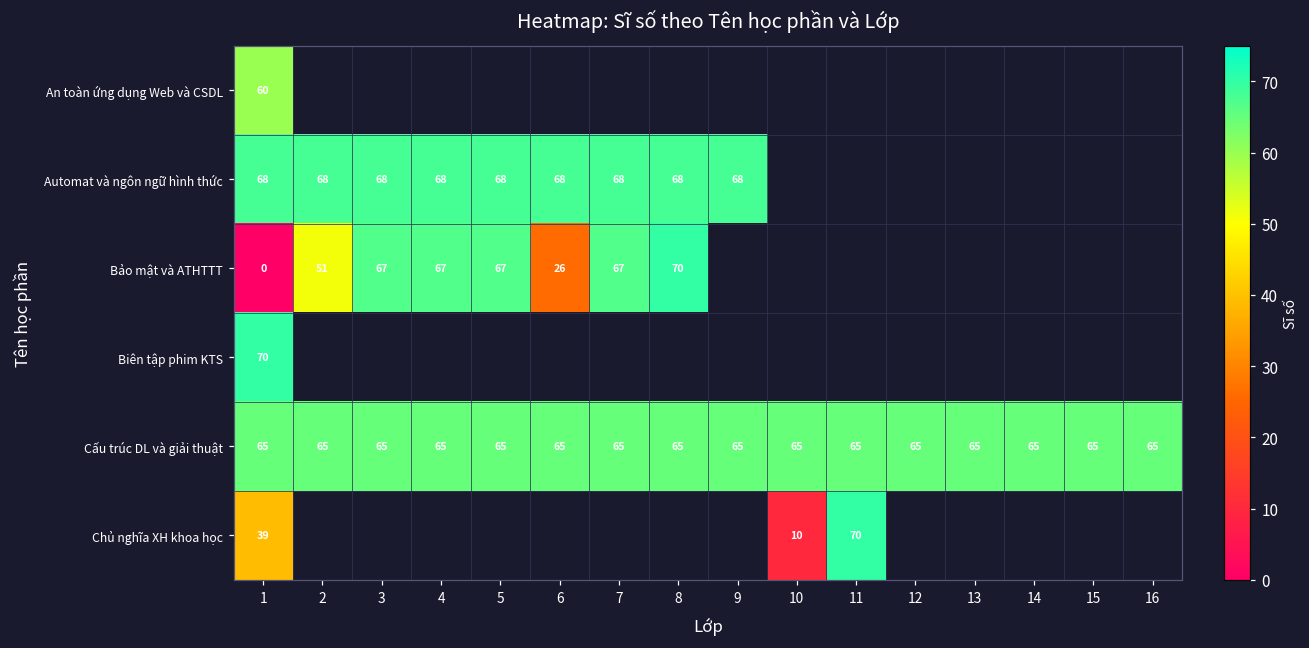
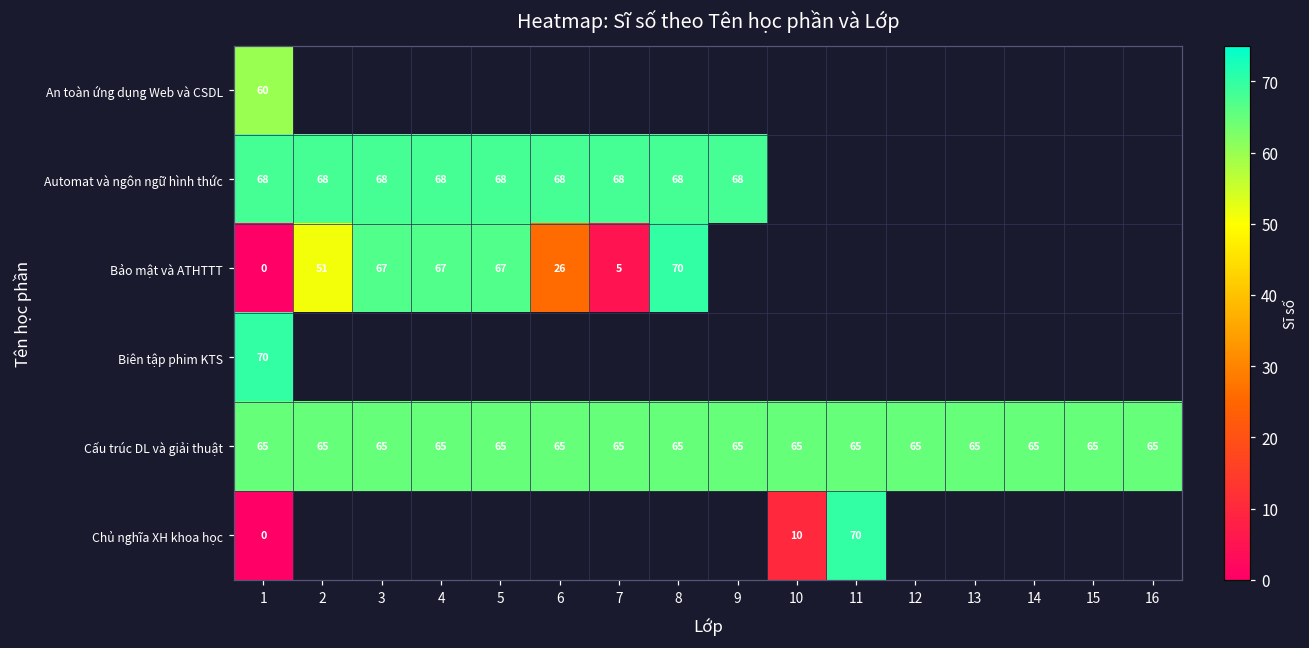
  {
    "An toàn ứng dụng Web và CSDL": {
      "1": 60
    },
    "Automat và ngôn ngữ hình thức": {
      "1": 68,
      "2": 68,
      "3": 68,
      "4": 68,
      "5": 68,
      "6": 68,
      "7": 68,
      "8": 68,
      "9": 68
    },
    "Bảo mật và ATHTTT": {
      "1": 0,
      "2": 51,
      "3": 67,
      "4": 67,
      "5": 67,
      "6": 26,
-     "7": 67,
+     "7": 5,
      "8": 70
    },
    "Biên tập phim KTS": {
      "1": 70
    },
    "Cấu trúc DL và giải thuật": {
      "1": 65,
      "2": 65,
      "3": 65,
      "4": 65,
      "5": 65,
      "6": 65,
      "7": 65,
      "8": 65,
      "9": 65,
      "10": 65,
      "11": 65,
      "12": 65,
      "13": 65,
      "14": 65,
      "15": 65,
      "16": 65
    },
    "Chủ nghĩa XH khoa học": {
-     "1": 39,
+     "1": 0,
      "10": 10,
      "11": 70
    }
  }
